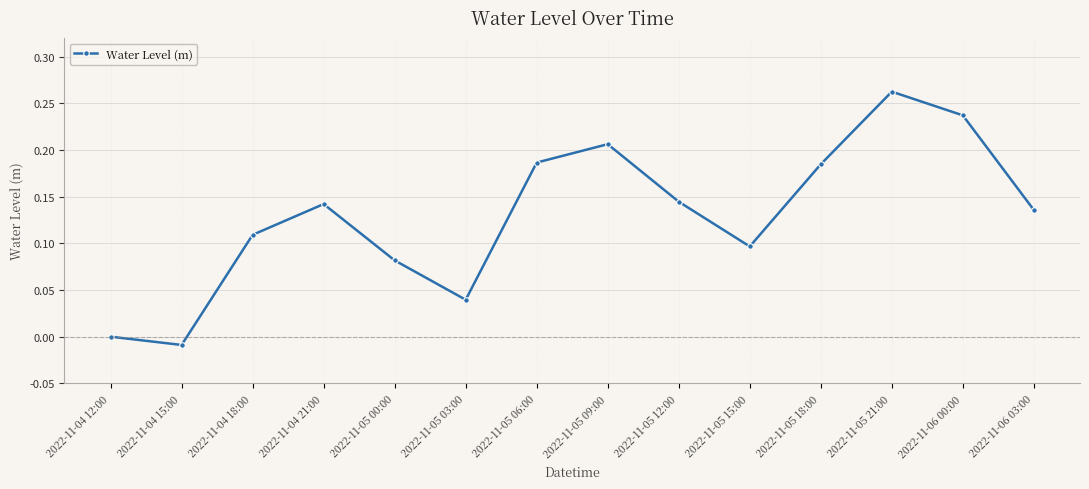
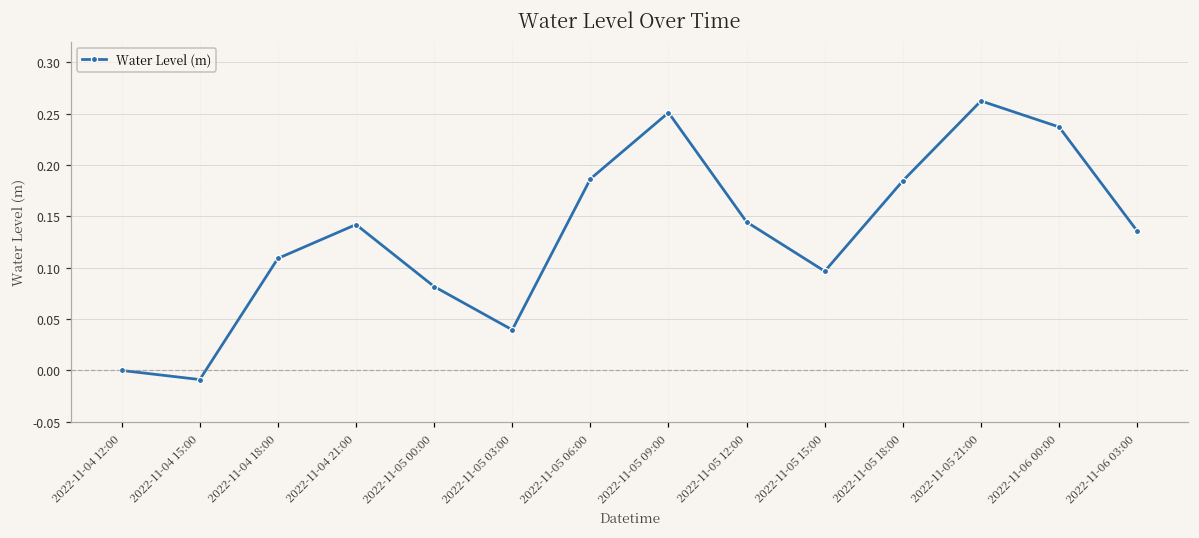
  {
    "2022-11-04 12:00": 0.00,
    "2022-11-04 15:00": -0.01,
    "2022-11-04 18:00": 0.11,
    "2022-11-04 21:00": 0.14,
    "2022-11-05 00:00": 0.08,
    "2022-11-05 03:00": 0.04,
    "2022-11-05 06:00": 0.19,
-   "2022-11-05 09:00": 0.21,
+   "2022-11-05 09:00": 0.25,
    "2022-11-05 12:00": 0.14,
    "2022-11-05 15:00": 0.10,
    "2022-11-05 18:00": 0.18,
    "2022-11-05 21:00": 0.26,
    "2022-11-06 00:00": 0.24,
    "2022-11-06 03:00": 0.14
  }
